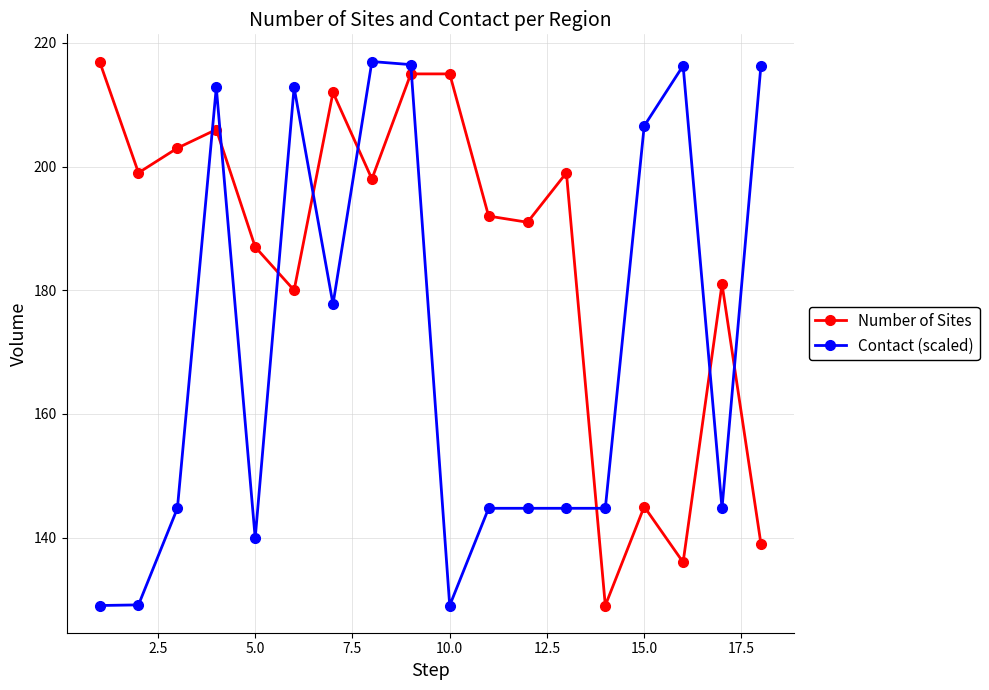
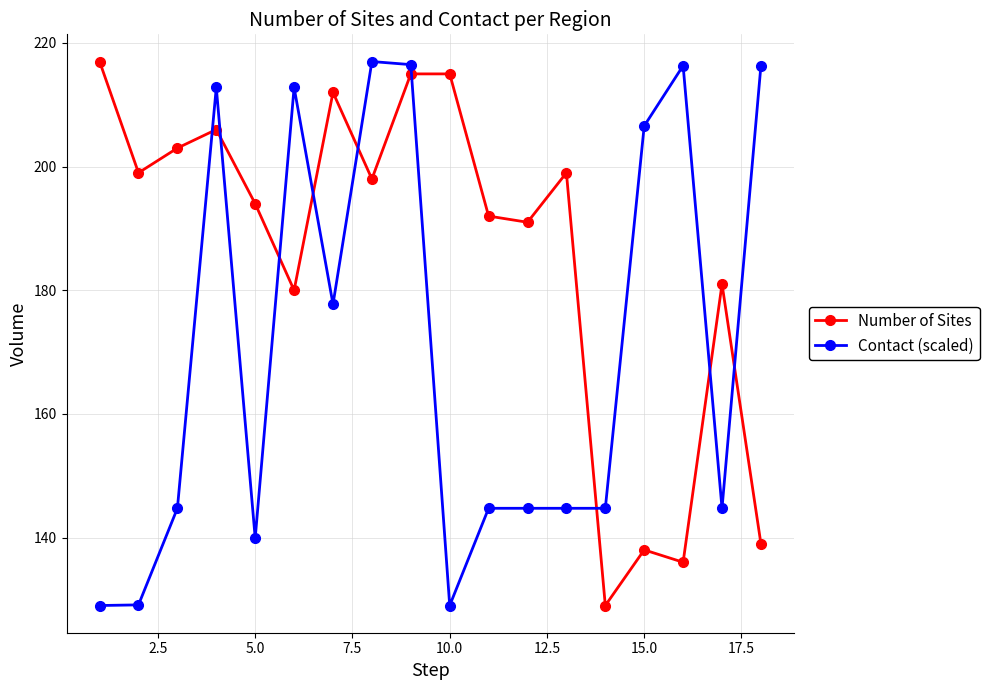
  {
    "Number of Sites": {
-     "5.0": 187,
+     "5.0": 194,
      "10.0": 215,
-     "15.0": 145
+     "15.0": 138
    },
    "Contact (scaled)": {
      "5.0": 140,
      "10.0": 129,
      "15.0": 207
    }
  }
